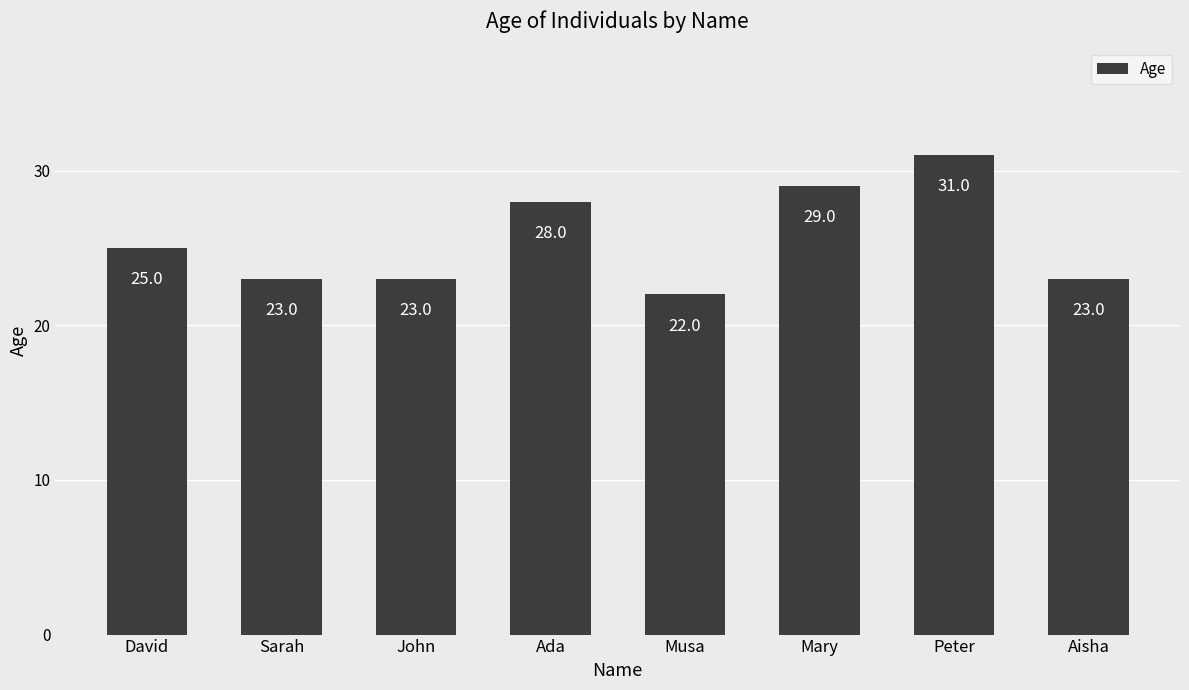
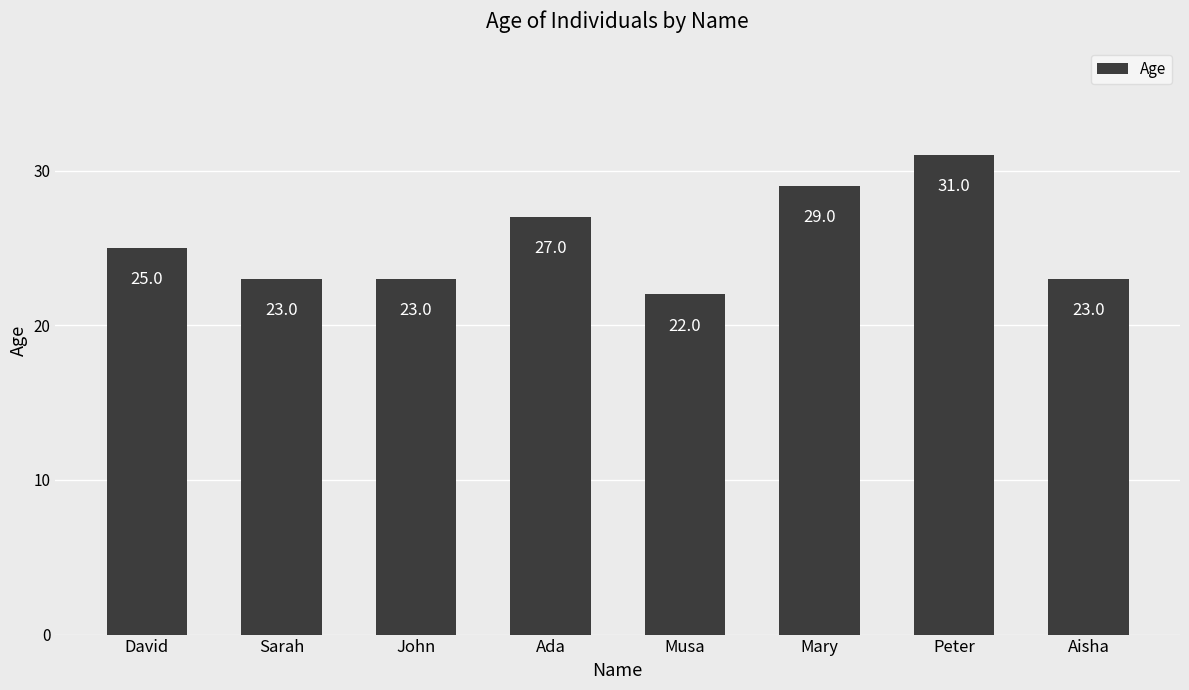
  {
    "David": 25.0,
    "Sarah": 23.0,
    "John": 23.0,
-   "Ada": 28.0,
+   "Ada": 27.0,
    "Musa": 22.0,
    "Mary": 29.0,
    "Peter": 31.0,
    "Aisha": 23.0
  }
